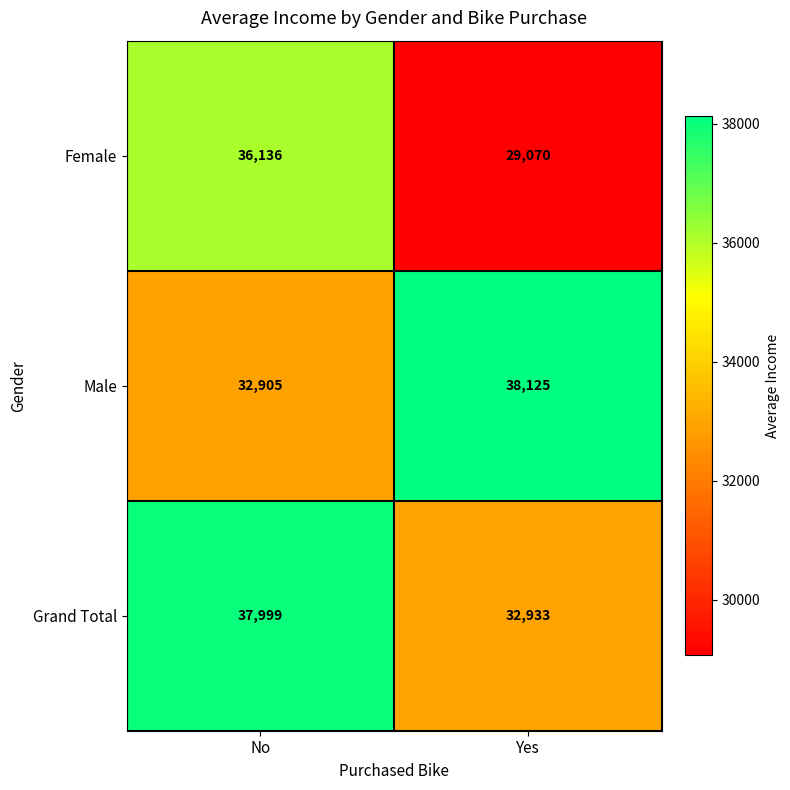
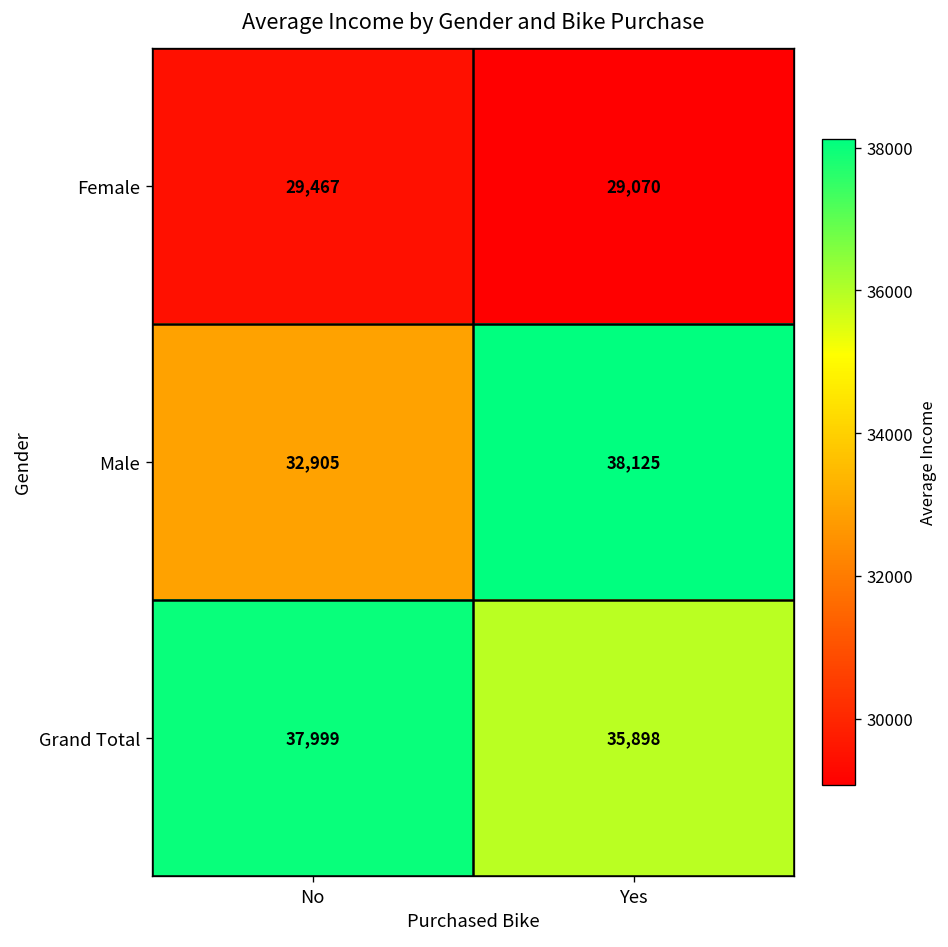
  {
    "Female": {
-     "No": "36,136",
+     "No": "29,467",
      "Yes": "29,070"
    },
    "Male": {
      "No": "32,905",
      "Yes": "38,125"
    },
    "Grand Total": {
      "No": "37,999",
-     "Yes": "32,933"
+     "Yes": "35,898"
    }
  }
